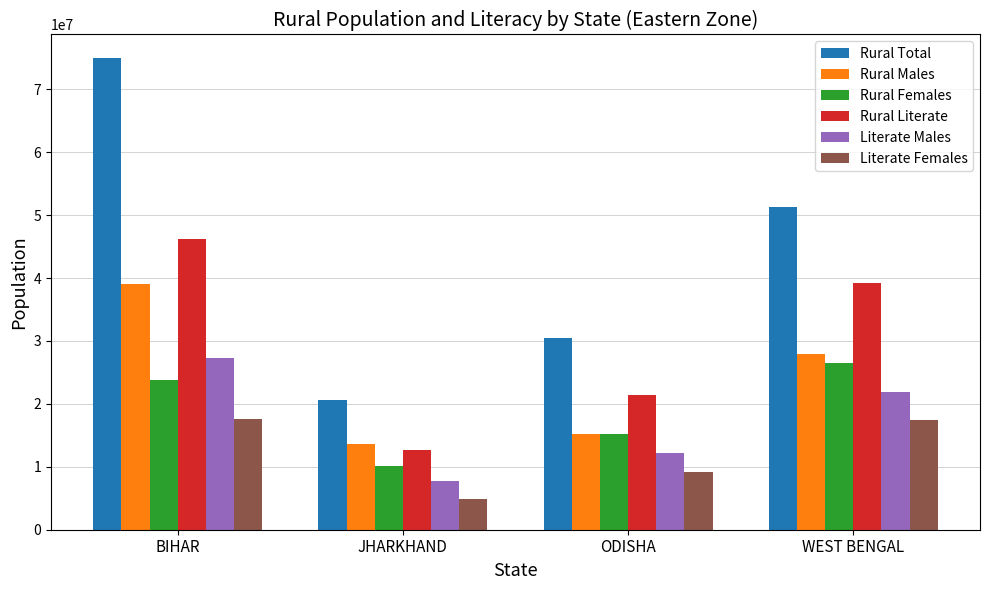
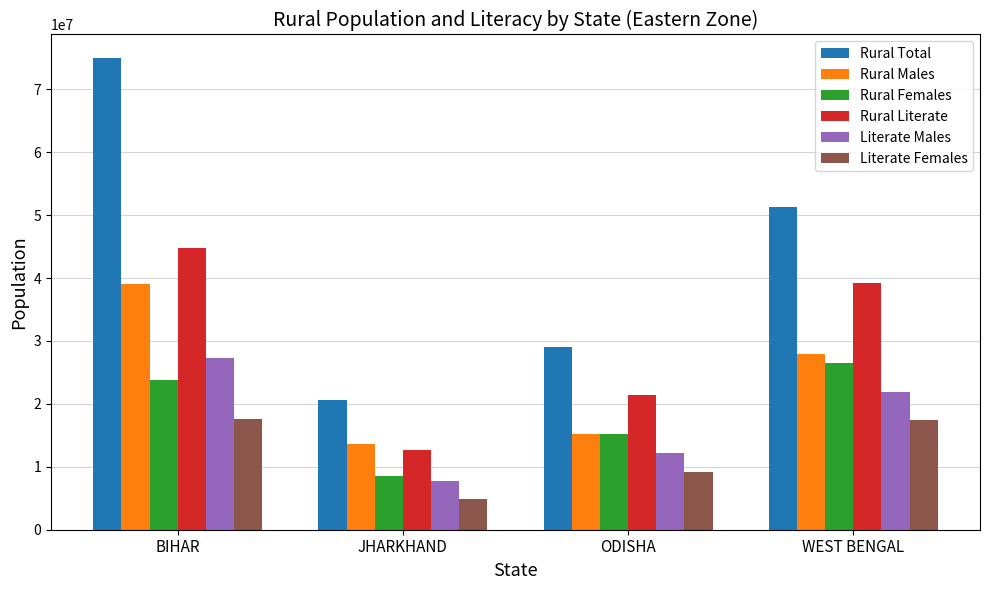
  {
    "Rural Total": {
      "BIHAR": 75000000,
      "JHARKHAND": 21000000,
-     "ODISHA": 30000000,
+     "ODISHA": 29000000,
      "WEST BENGAL": 51000000
    },
    "Rural Males": {
      "BIHAR": 39000000,
      "JHARKHAND": 14000000,
      "ODISHA": 15000000,
      "WEST BENGAL": 28000000
    },
    "Rural Females": {
      "BIHAR": 24000000,
-     "JHARKHAND": 10000000,
+     "JHARKHAND": 8000000,
      "ODISHA": 15000000,
      "WEST BENGAL": 27000000
    },
    "Rural Literate": {
-     "BIHAR": 46000000,
+     "BIHAR": 45000000,
      "JHARKHAND": 13000000,
      "ODISHA": 21000000,
      "WEST BENGAL": 39000000
    },
    "Literate Males": {
      "BIHAR": 27000000,
      "JHARKHAND": 8000000,
      "ODISHA": 12000000,
      "WEST BENGAL": 22000000
    },
    "Literate Females": {
      "BIHAR": 18000000,
      "JHARKHAND": 5000000,
      "ODISHA": 9000000,
      "WEST BENGAL": 17000000
    }
  }
